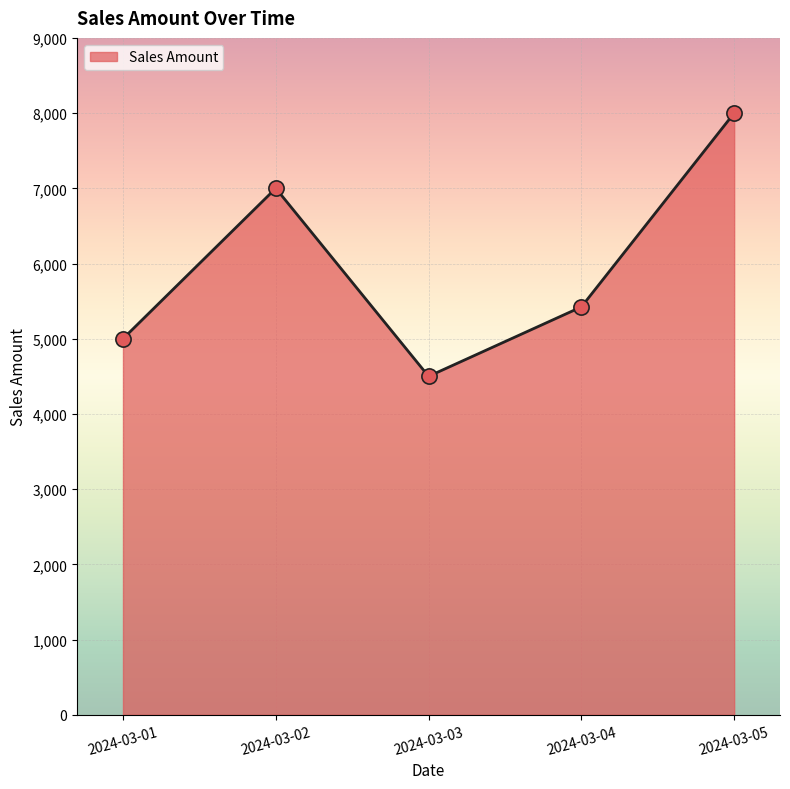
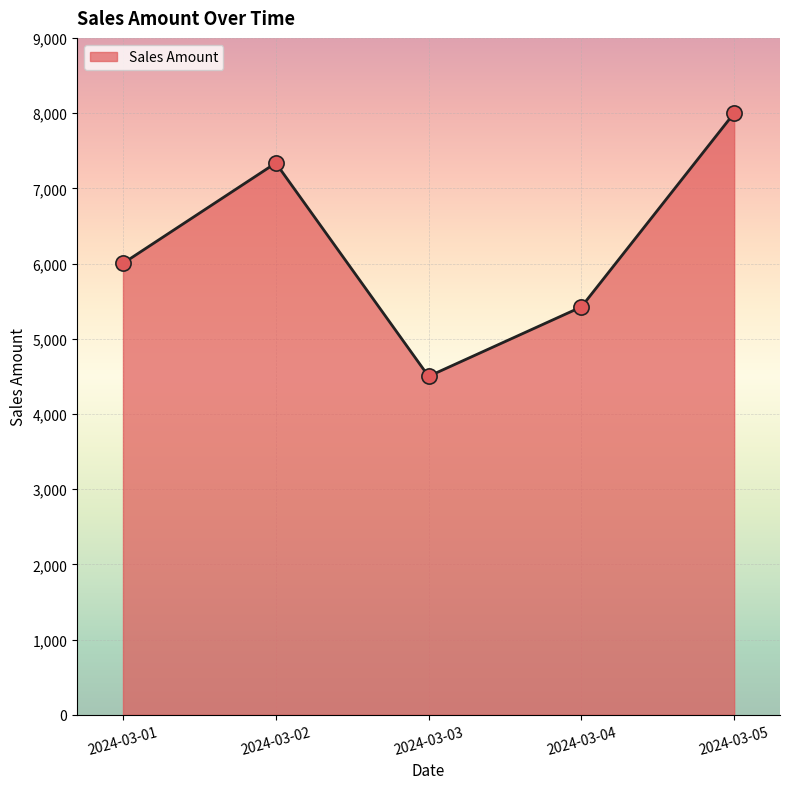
  {
-   "2024-03-01": "5,000",
-   "2024-03-02": "7,000",
+   "2024-03-01": "6,000",
+   "2024-03-02": "7,300",
    "2024-03-03": "4,500",
    "2024-03-04": "5,400",
    "2024-03-05": "8,000"
  }
